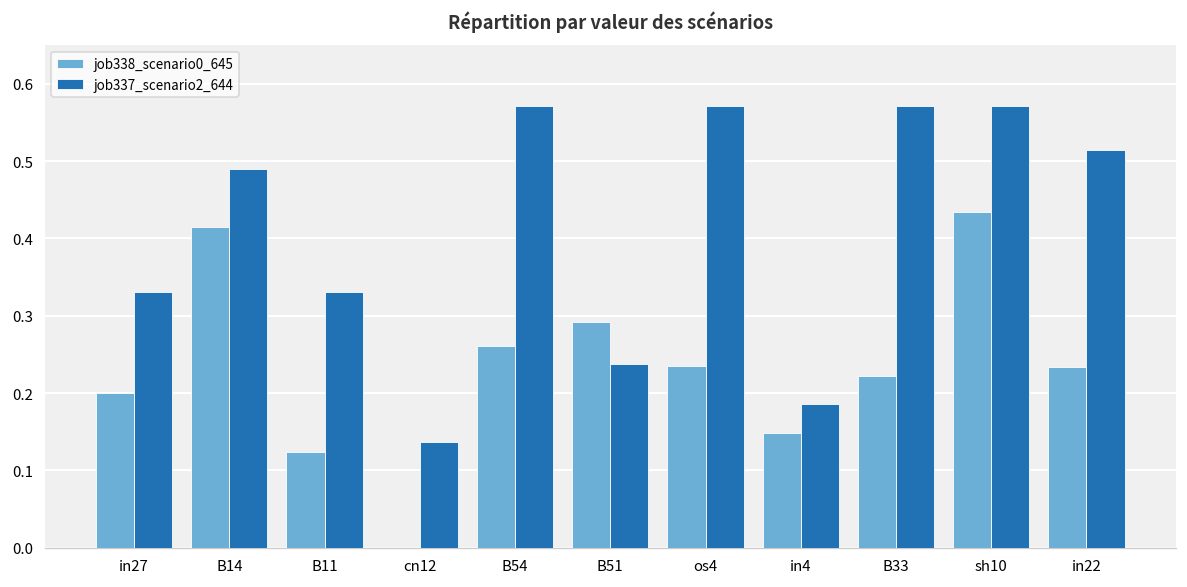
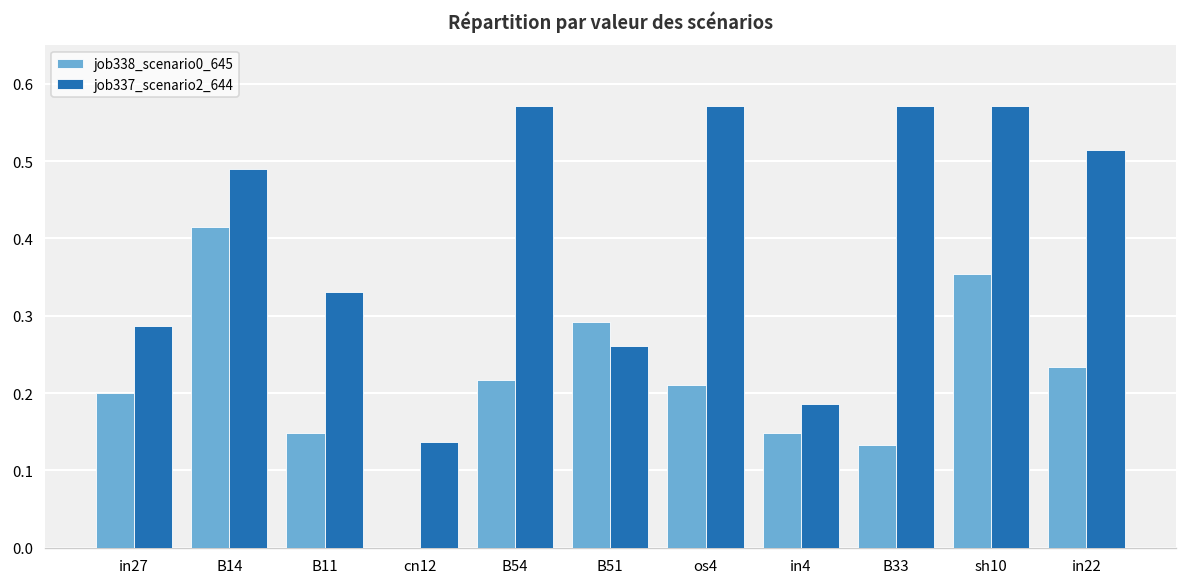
  {
    "job338_scenario0_645": {
      "in27": 0.20,
      "B14": 0.42,
-     "B11": 0.12,
+     "B11": 0.15,
      "cn12": 0.00,
-     "B54": 0.26,
+     "B54": 0.22,
      "B51": 0.29,
-     "os4": 0.24,
+     "os4": 0.21,
      "in4": 0.15,
-     "B33": 0.22,
-     "sh10": 0.43,
+     "B33": 0.13,
+     "sh10": 0.35,
      "in22": 0.23
    },
    "job337_scenario2_644": {
-     "in27": 0.33,
+     "in27": 0.29,
      "B14": 0.49,
      "B11": 0.33,
      "cn12": 0.14,
      "B54": 0.57,
-     "B51": 0.24,
+     "B51": 0.26,
      "os4": 0.57,
      "in4": 0.19,
      "B33": 0.57,
      "sh10": 0.57,
      "in22": 0.51
    }
  }
